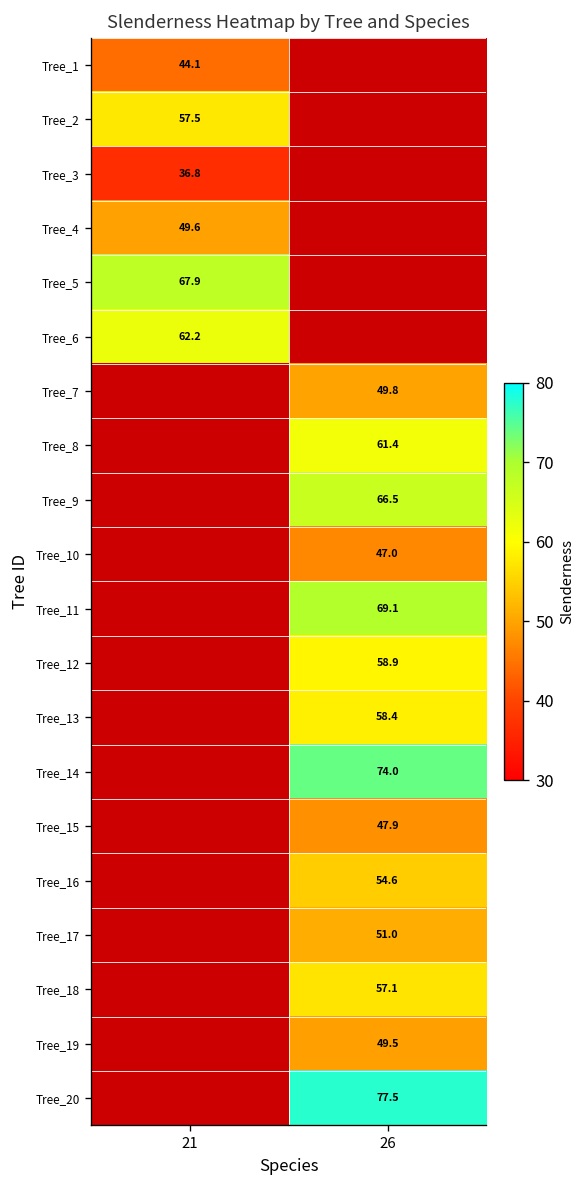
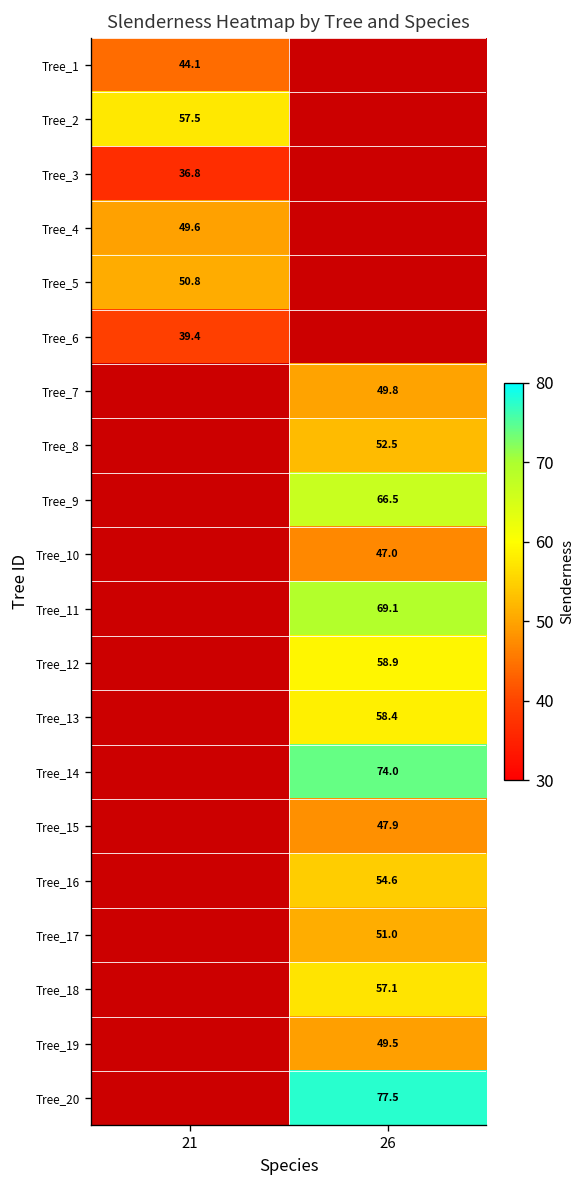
  {
    "Tree_1": {
      "21": 44.1
    },
    "Tree_2": {
      "21": 57.5
    },
    "Tree_3": {
      "21": 36.8
    },
    "Tree_4": {
      "21": 49.6
    },
    "Tree_5": {
-     "21": 67.9
+     "21": 50.8
    },
    "Tree_6": {
-     "21": 62.2
+     "21": 39.4
    },
    "Tree_7": {
      "26": 49.8
    },
    "Tree_8": {
-     "26": 61.4
+     "26": 52.5
    },
    "Tree_9": {
      "26": 66.5
    },
    "Tree_10": {
      "26": 47.0
    },
    "Tree_11": {
      "26": 69.1
    },
    "Tree_12": {
      "26": 58.9
    },
    "Tree_13": {
      "26": 58.4
    },
    "Tree_14": {
      "26": 74.0
    },
    "Tree_15": {
      "26": 47.9
    },
    "Tree_16": {
      "26": 54.6
    },
    "Tree_17": {
      "26": 51.0
    },
    "Tree_18": {
      "26": 57.1
    },
    "Tree_19": {
      "26": 49.5
    },
    "Tree_20": {
      "26": 77.5
    }
  }
